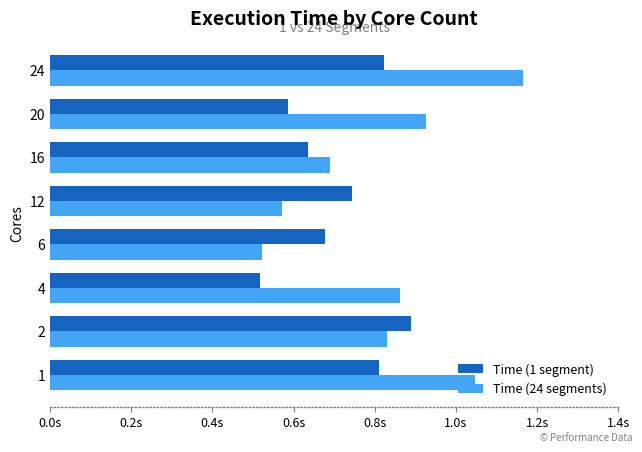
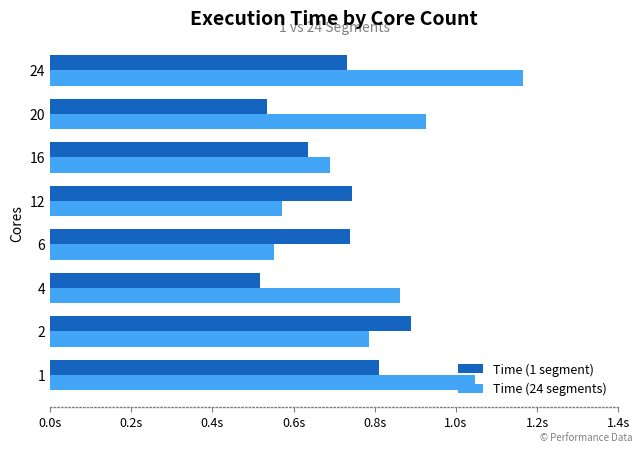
  {
    "Time (1 segment)": {
-     "24": "0.82s",
-     "20": "0.59s",
+     "24": "0.73s",
+     "20": "0.53s",
      "16": "0.64s",
      "12": "0.74s",
-     "6": "0.68s",
+     "6": "0.74s",
      "4": "0.52s",
      "2": "0.89s",
      "1": "0.81s"
    },
    "Time (24 segments)": {
      "24": "1.17s",
      "20": "0.93s",
      "16": "0.69s",
      "12": "0.57s",
-     "6": "0.52s",
+     "6": "0.55s",
      "4": "0.86s",
-     "2": "0.83s",
+     "2": "0.79s",
      "1": "1.05s"
    }
  }
